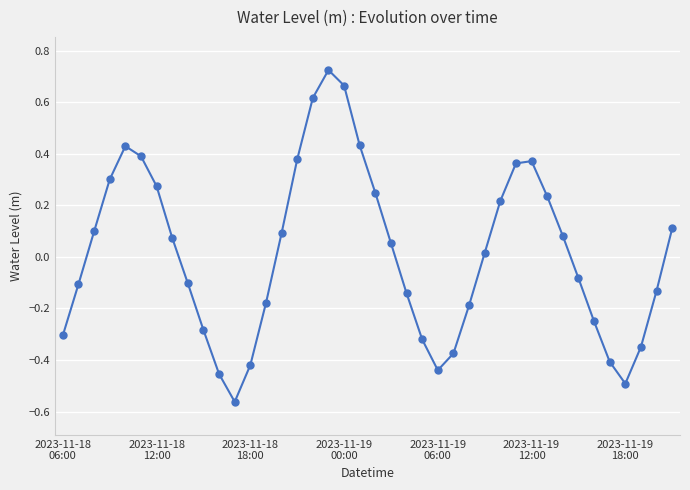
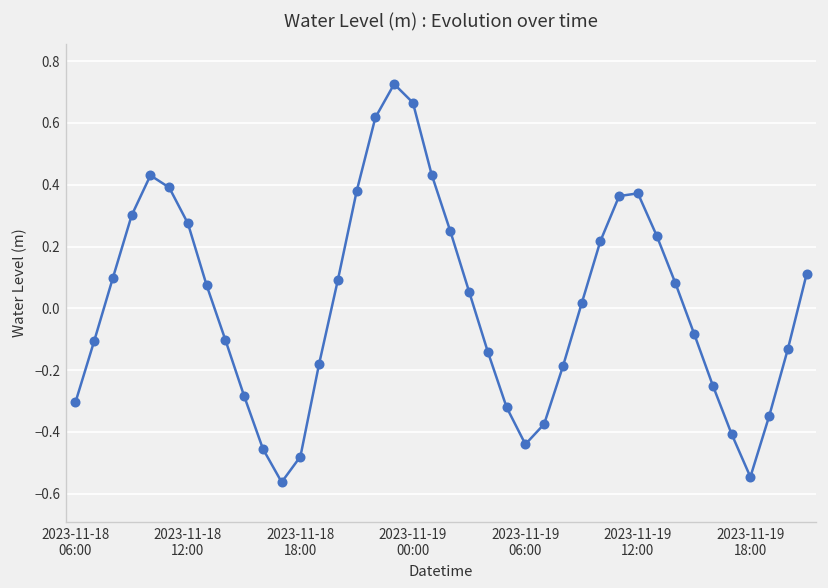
  {
    "2023-11-18 06:00": -0.30,
    "2023-11-18 12:00": 0.27,
-   "2023-11-18 18:00": -0.42,
+   "2023-11-18 18:00": -0.48,
    "2023-11-19 00:00": 0.67,
    "2023-11-19 06:00": -0.44,
    "2023-11-19 12:00": 0.37,
-   "2023-11-19 18:00": -0.49
+   "2023-11-19 18:00": -0.55
  }
